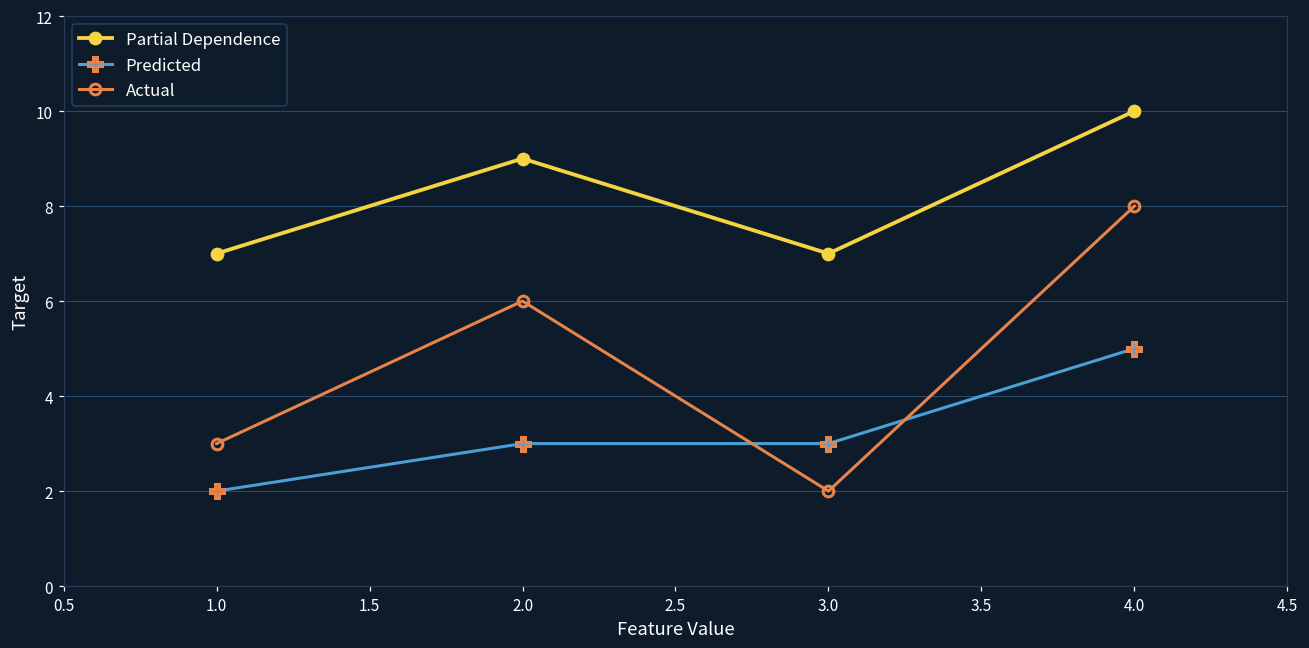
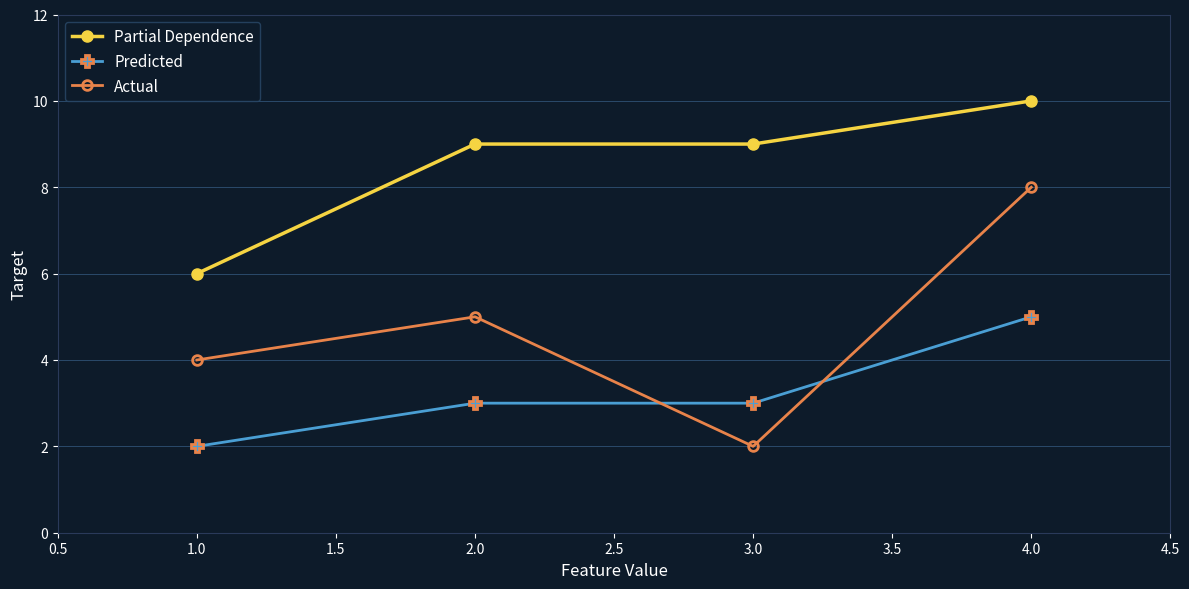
  {
    "Partial Dependence": {
-     "1.0": 7,
+     "1.0": 6,
      "2.0": 9,
-     "3.0": 7,
+     "3.0": 9,
      "4.0": 10
    },
    "Predicted": {
      "1.0": 2,
      "2.0": 3,
      "3.0": 3,
      "4.0": 5
    },
    "Actual": {
-     "1.0": 3,
-     "2.0": 6,
+     "1.0": 4,
+     "2.0": 5,
      "3.0": 2,
      "4.0": 8
    }
  }
